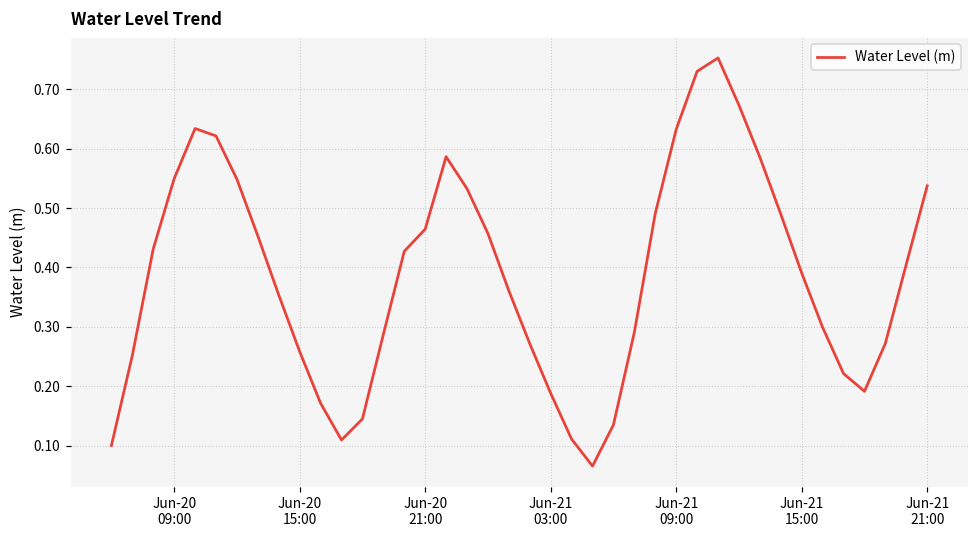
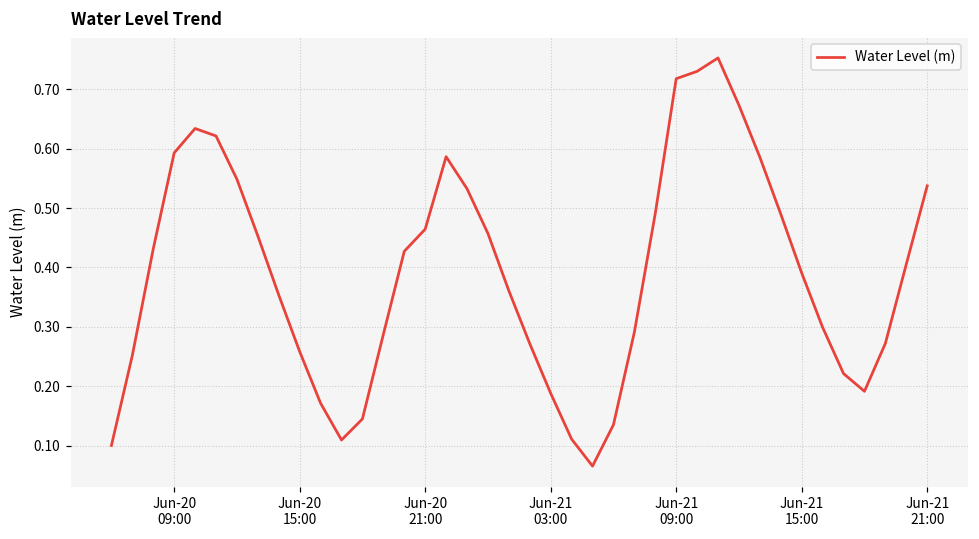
  {
-   "Jun-20 09:00": 0.55,
+   "Jun-20 09:00": 0.59,
    "Jun-20 15:00": 0.26,
    "Jun-20 21:00": 0.46,
    "Jun-21 03:00": 0.19,
-   "Jun-21 09:00": 0.63,
+   "Jun-21 09:00": 0.72,
    "Jun-21 15:00": 0.39,
    "Jun-21 21:00": 0.54
  }
